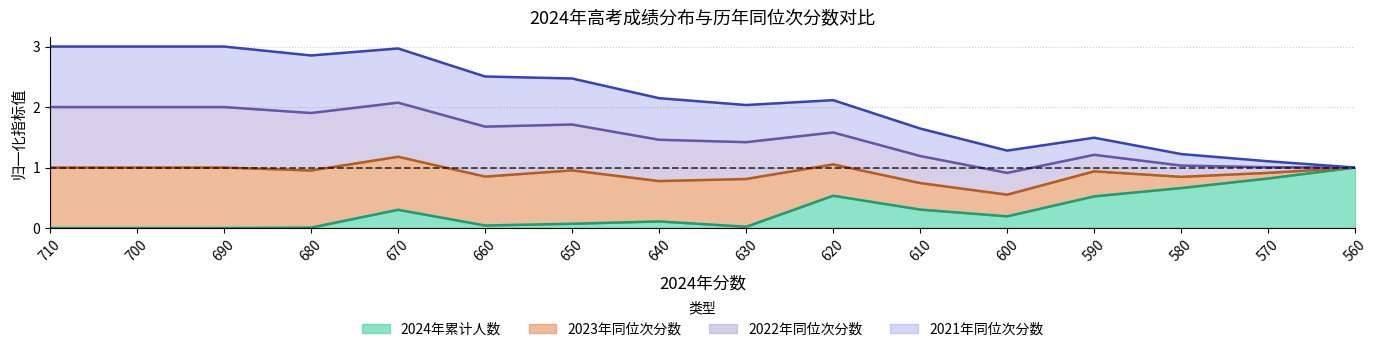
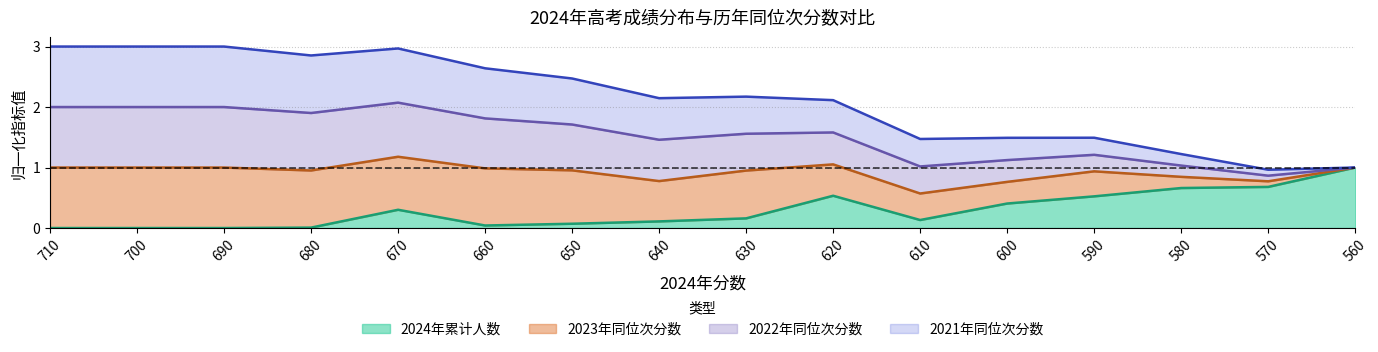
  {
    "2024年累计人数": {
      "710": 0.0,
      "700": 0.0,
      "690": 0.0,
      "680": 0.0,
      "670": 0.3,
      "660": 0.0,
      "650": 0.1,
      "640": 0.1,
-     "630": 0.0,
+     "630": 0.2,
      "620": 0.5,
-     "610": 0.3,
-     "600": 0.2,
+     "610": 0.1,
+     "600": 0.4,
      "590": 0.5,
      "580": 0.7,
-     "570": 0.8
+     "570": 0.7
    },
    "2023年同位次分数": {
      "710": 1.0,
      "700": 1.0,
      "690": 1.0,
      "680": 0.9,
      "670": 0.9,
-     "660": 0.8,
+     "660": 0.9,
      "650": 0.9,
      "640": 0.7,
      "630": 0.8,
      "620": 0.5,
      "610": 0.4,
      "600": 0.4,
      "590": 0.4,
      "580": 0.2,
      "570": 0.1
    }
  }
